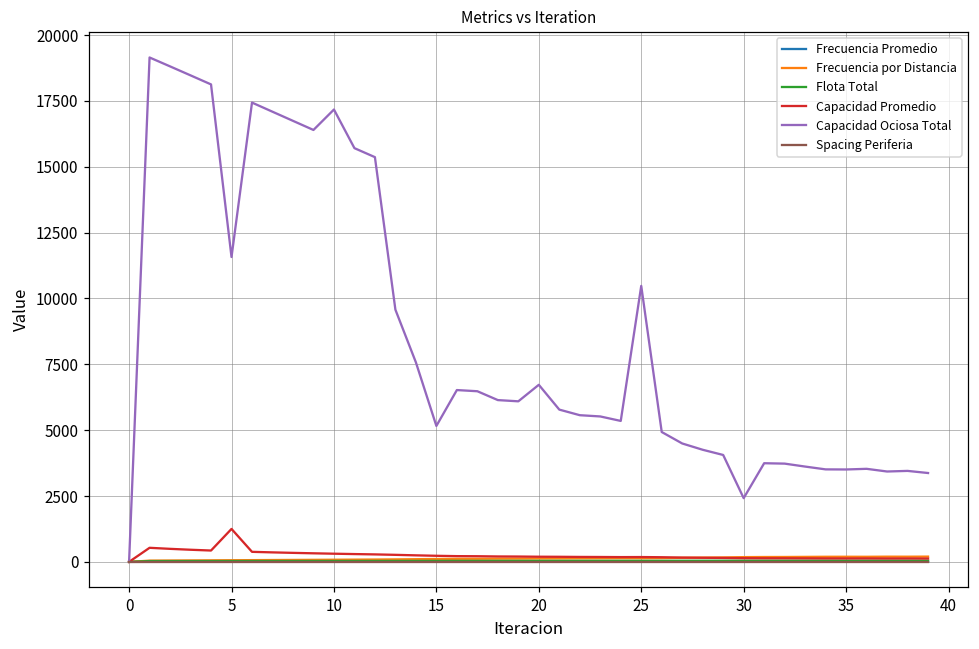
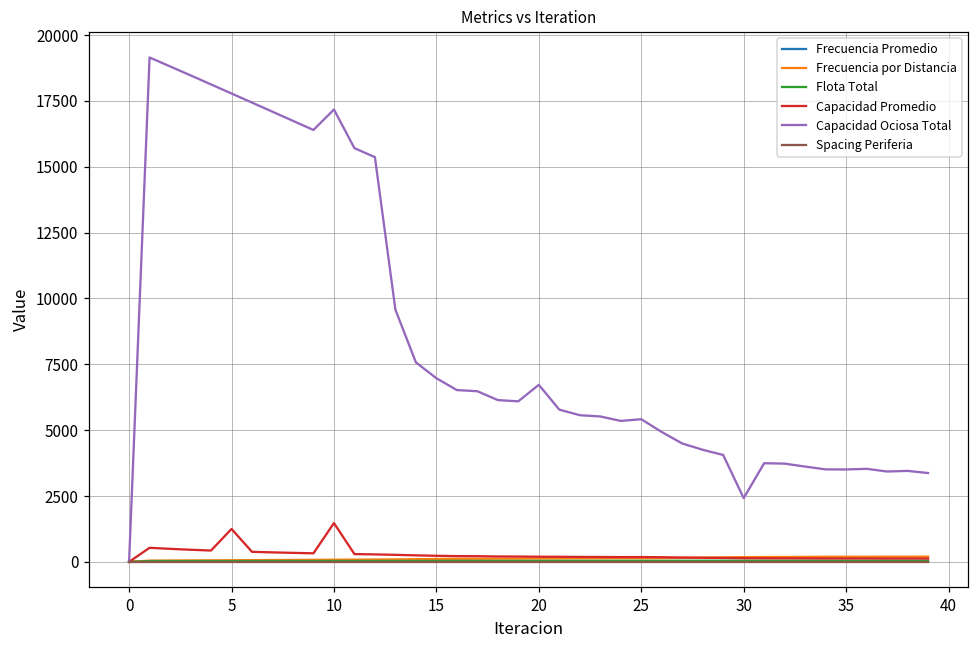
  {
    "Capacidad Promedio": {
      "5": 1300,
-     "10": 300,
+     "10": 1500,
      "15": 200
    },
    "Capacidad Ociosa Total": {
-     "5": 11600,
+     "5": 17800,
      "10": 17200,
-     "15": 5200,
+     "15": 7000,
      "20": 6700,
-     "25": 10500,
+     "25": 5400,
      "30": 2400,
      "35": 3500
    }
  }
